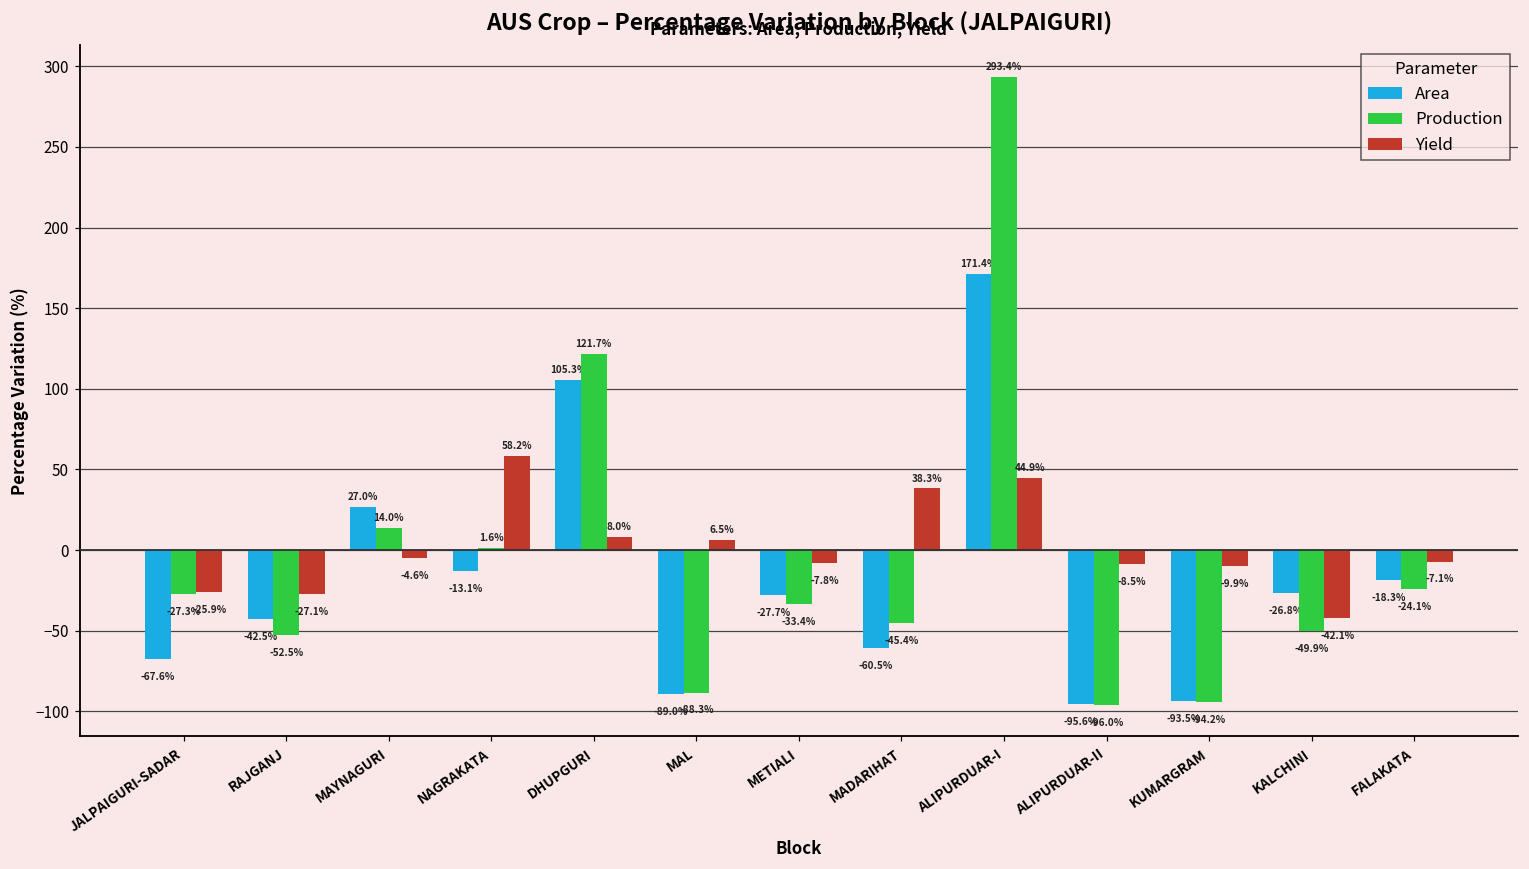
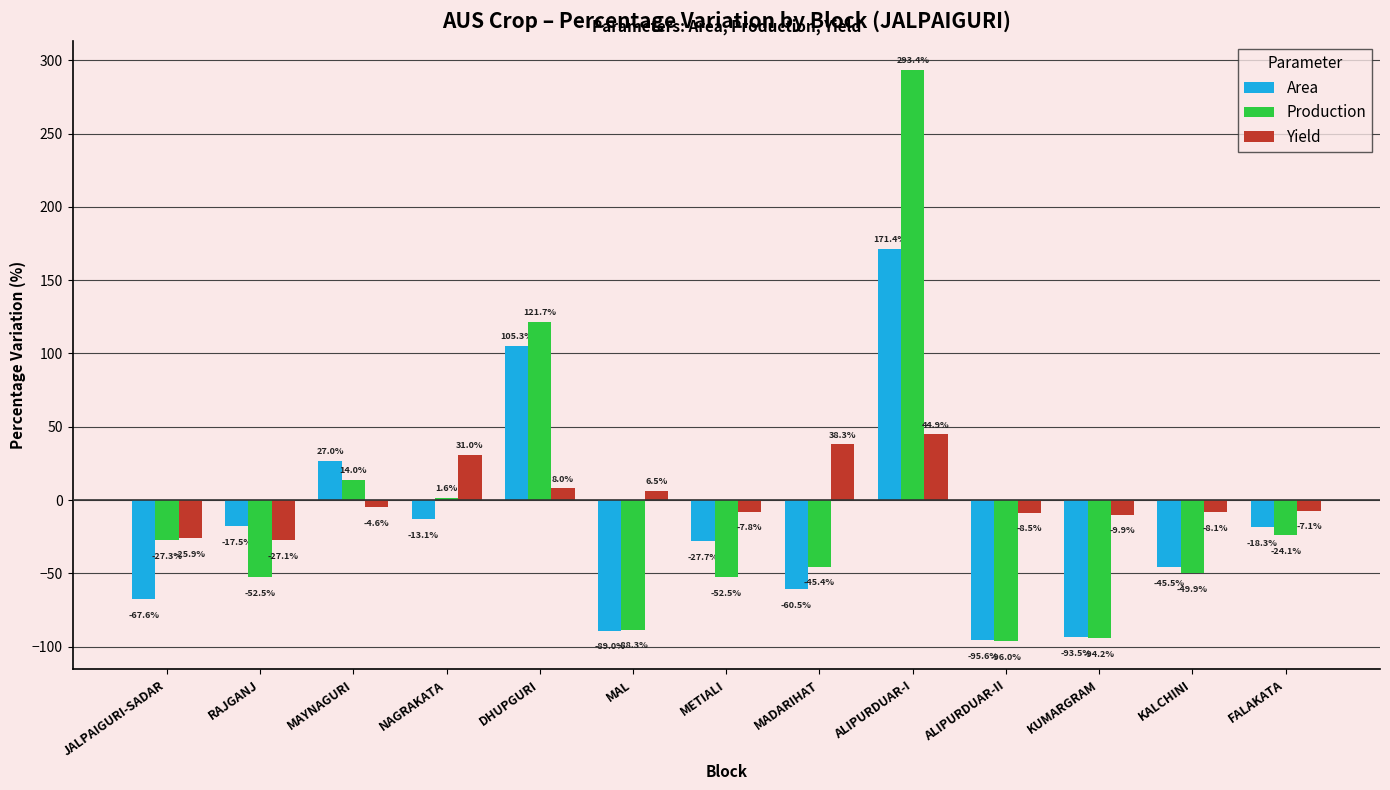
  {
    "Area": {
      "JALPAIGURI-SADAR": "-67.6%",
-     "RAJGANJ": "-42.5%",
+     "RAJGANJ": "-17.5%",
      "MAYNAGURI": "27.0%",
      "NAGRAKATA": "-13.1%",
      "DHUPGURI": "105.3%",
      "METIALI": "-27.7%",
      "MADARIHAT": "-60.5%",
      "ALIPURDUAR-I": "171.4%",
-     "KALCHINI": "-26.8%",
+     "KALCHINI": "-45.5%",
      "FALAKATA": "-18.3%"
    },
    "Production": {
      "RAJGANJ": "-52.5%",
      "MAYNAGURI": "14.0%",
      "NAGRAKATA": "1.6%",
      "DHUPGURI": "121.7%",
-     "METIALI": "-33.4%",
+     "METIALI": "-52.5%",
      "MADARIHAT": "-45.4%",
      "ALIPURDUAR-I": "293.4%",
      "KALCHINI": "-49.9%",
      "FALAKATA": "-24.1%"
    },
    "Yield": {
      "RAJGANJ": "-27.1%",
      "MAYNAGURI": "-4.6%",
-     "NAGRAKATA": "58.2%",
+     "NAGRAKATA": "31.0%",
      "DHUPGURI": "8.0%",
      "MAL": "6.5%",
      "METIALI": "-7.8%",
      "MADARIHAT": "38.3%",
      "ALIPURDUAR-I": "44.9%",
      "ALIPURDUAR-II": "-8.5%",
      "KUMARGRAM": "-9.9%",
-     "KALCHINI": "-42.1%",
+     "KALCHINI": "-8.1%",
      "FALAKATA": "-7.1%"
    }
  }
